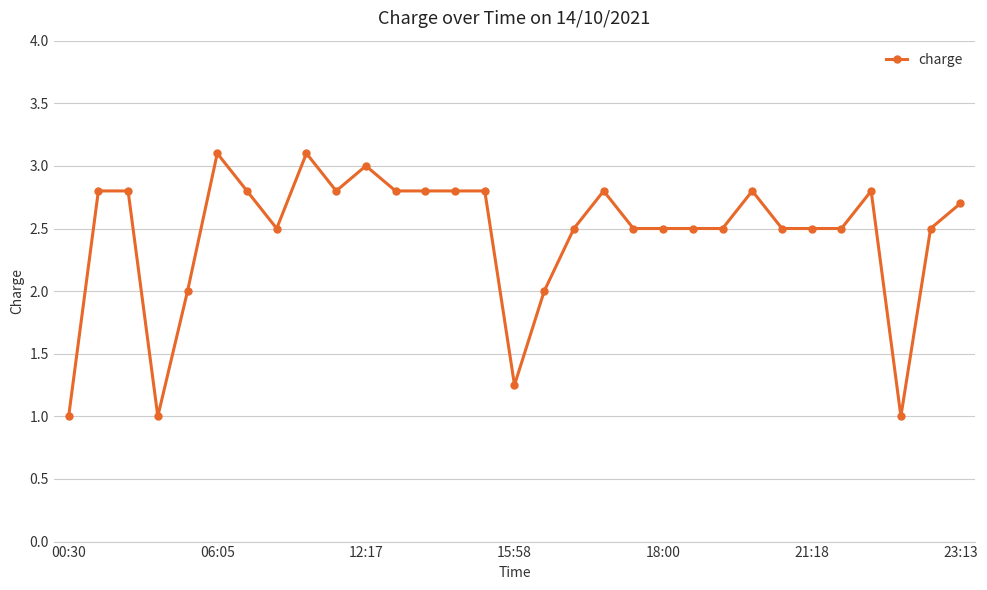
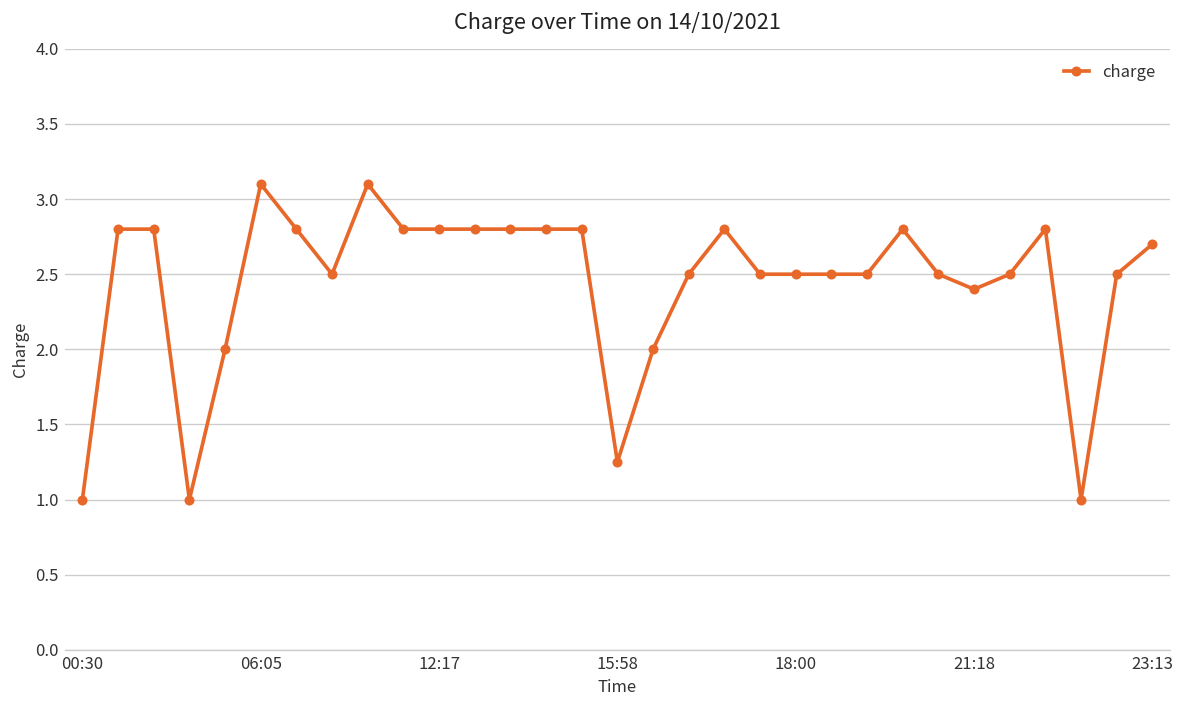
  {
    "00:30": 1.0,
    "06:05": 3.1,
-   "12:17": 3.0,
+   "12:17": 2.8,
    "15:58": 1.25,
    "18:00": 2.5,
-   "21:18": 2.5,
+   "21:18": 2.4,
    "23:13": 2.7
  }
